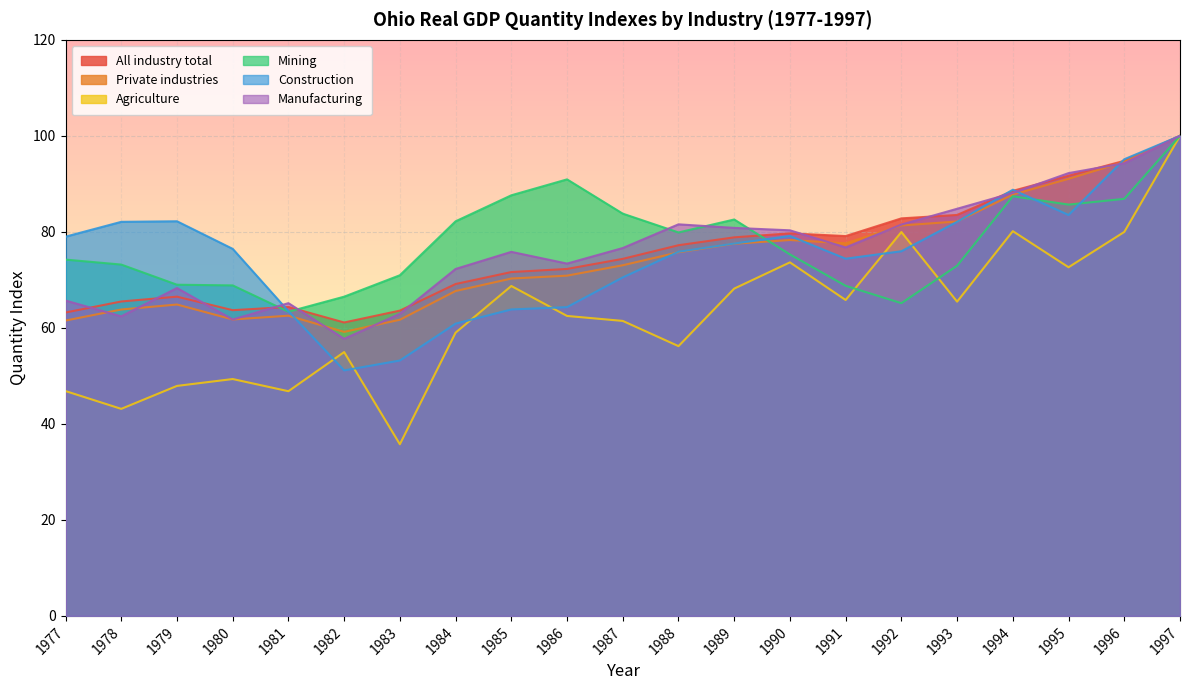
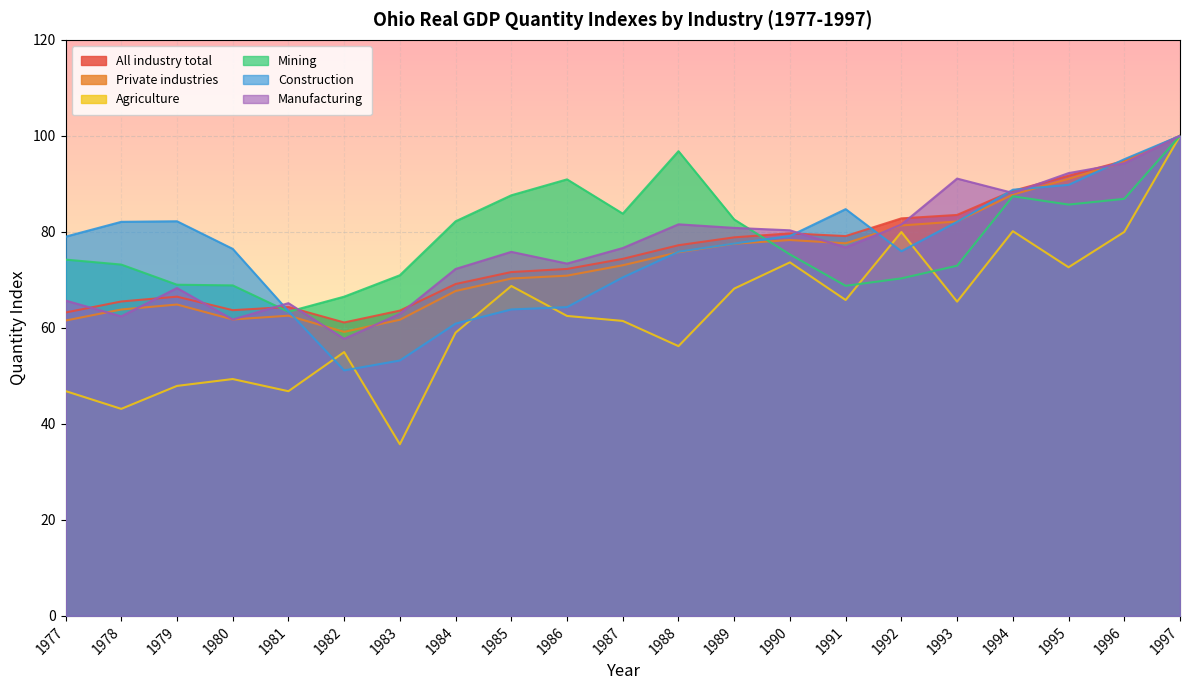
  {
    "Agriculture": {
      "1977": 47,
      "1978": 43,
      "1979": 48,
      "1980": 49,
      "1981": 47,
      "1982": 55,
      "1983": 36,
      "1984": 59,
      "1985": 69,
      "1986": 62,
      "1987": 61,
      "1988": 56,
      "1989": 68,
      "1990": 74,
      "1991": 66,
      "1992": 80,
      "1993": 65,
      "1994": 80,
      "1995": 73,
      "1996": 80
    },
    "Mining": {
      "1977": 74,
      "1978": 73,
      "1979": 69,
      "1980": 69,
      "1982": 66,
      "1983": 71,
      "1984": 82,
      "1985": 88,
      "1986": 91,
      "1987": 84,
-     "1988": 80,
+     "1988": 97,
      "1989": 83,
      "1990": 75,
      "1991": 69,
-     "1992": 65,
+     "1992": 70,
      "1993": 73,
      "1995": 86,
      "1996": 87
    },
    "Construction": {
      "1977": 79,
      "1978": 82,
      "1979": 82,
      "1980": 76,
      "1982": 51,
      "1983": 53,
      "1984": 61,
      "1985": 64,
      "1986": 64,
      "1987": 71,
      "1990": 79,
-     "1991": 74,
+     "1991": 85,
      "1992": 76,
-     "1995": 84
+     "1995": 90
    },
    "Manufacturing": {
      "1977": 66,
      "1978": 62,
      "1979": 68,
      "1981": 65,
      "1982": 58,
      "1983": 63,
      "1984": 72,
      "1985": 76,
      "1986": 73,
      "1987": 77,
      "1988": 82,
      "1989": 81,
      "1990": 80,
      "1991": 77,
-     "1993": 85,
+     "1993": 91,
      "1995": 92
    }
  }
